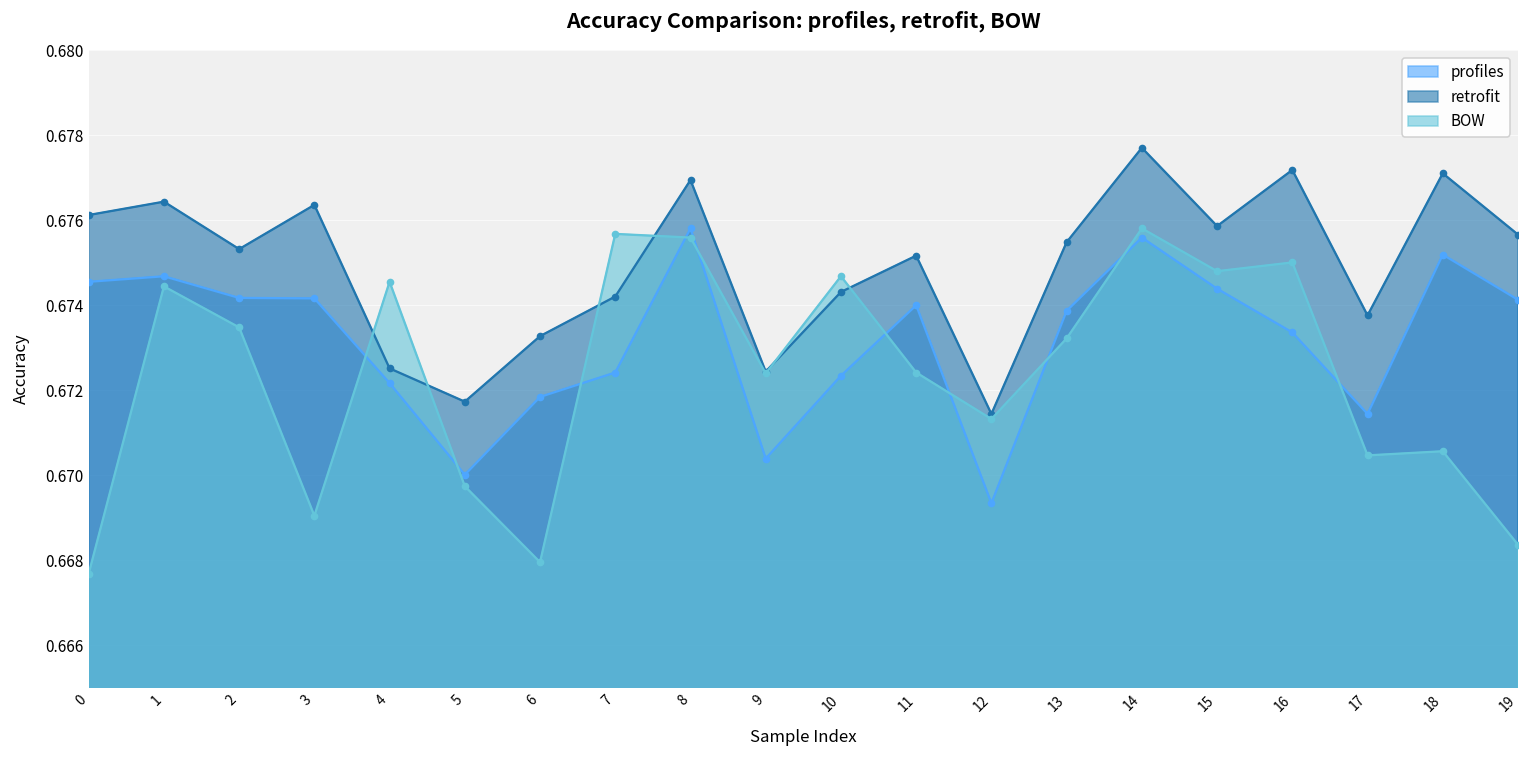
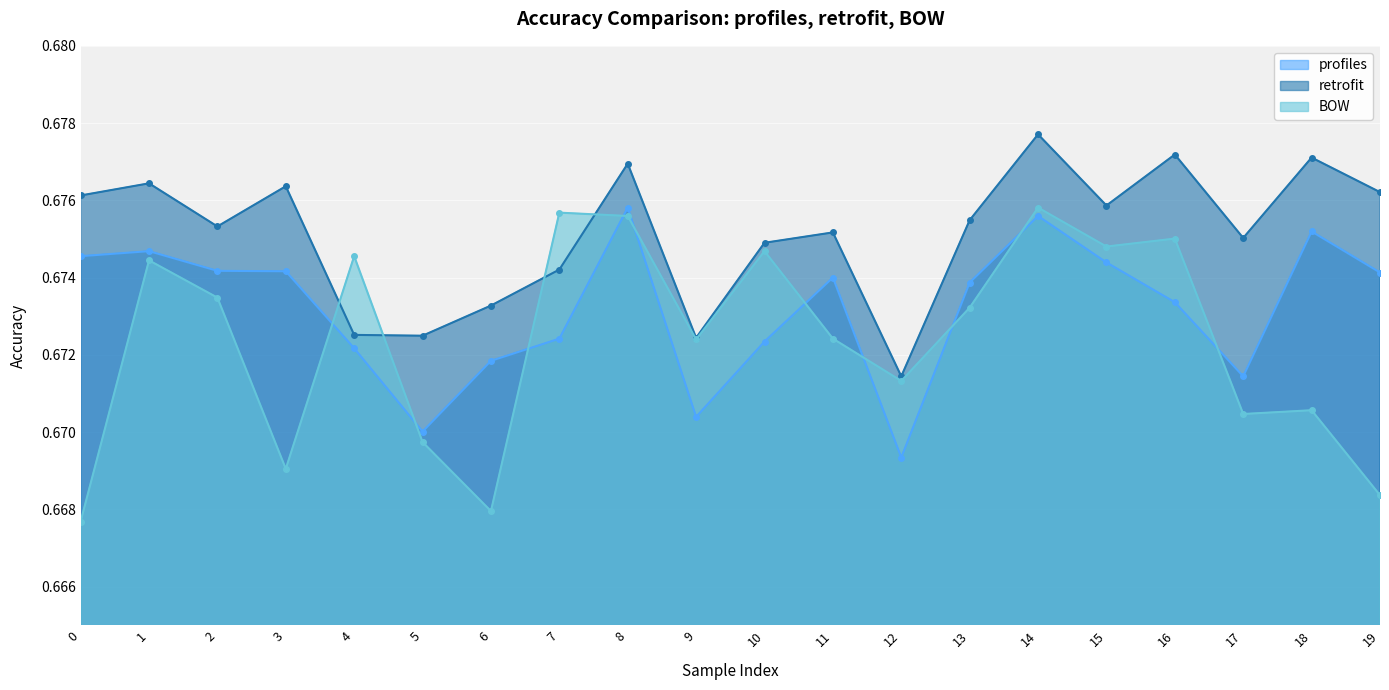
  {
    "retrofit": {
      "0": 0.6761,
      "1": 0.6764,
      "2": 0.6753,
      "3": 0.6764,
      "4": 0.6725,
-     "5": 0.6717,
+     "5": 0.6725,
      "6": 0.6733,
      "7": 0.6742,
      "8": 0.6769,
-     "10": 0.6743,
+     "10": 0.6749,
      "11": 0.6752,
      "12": 0.6714,
      "13": 0.6755,
      "14": 0.6777,
      "15": 0.6759,
      "16": 0.6772,
-     "17": 0.6738,
+     "17": 0.6750,
      "18": 0.6771,
-     "19": 0.6757
+     "19": 0.6762
    }
  }
